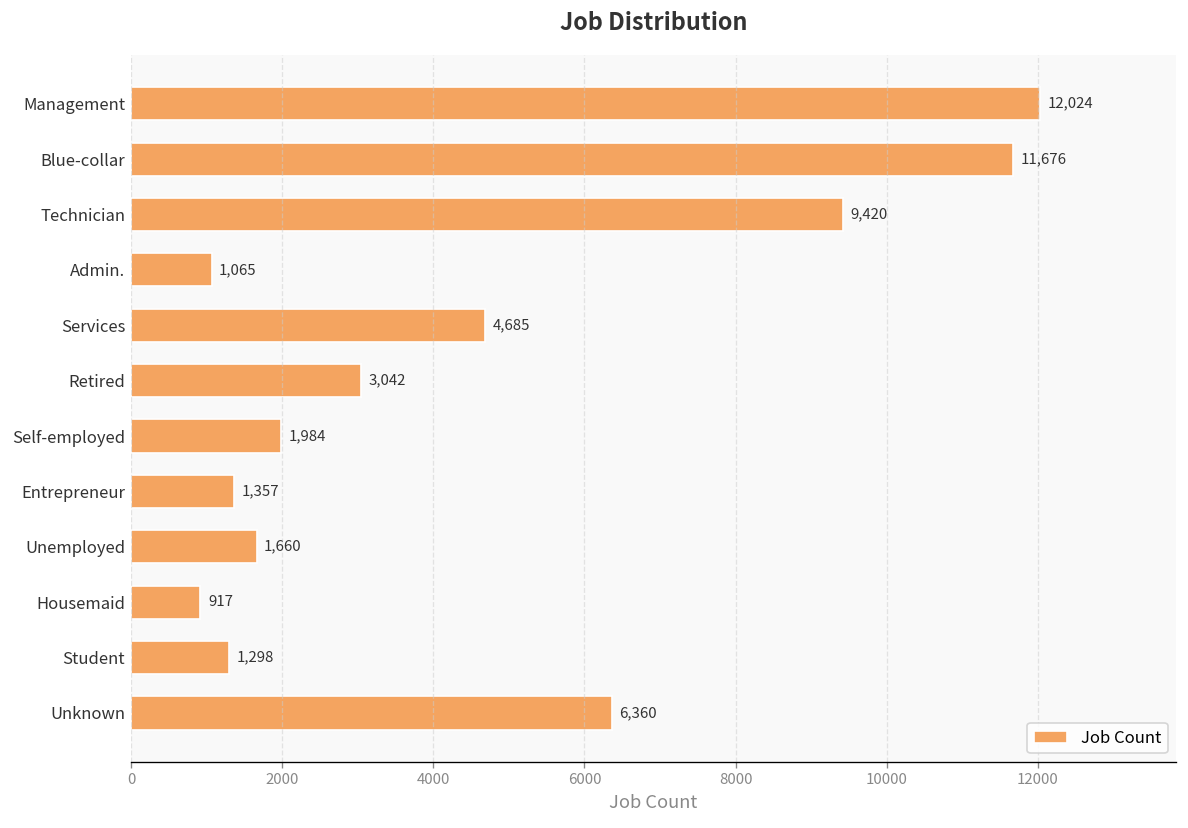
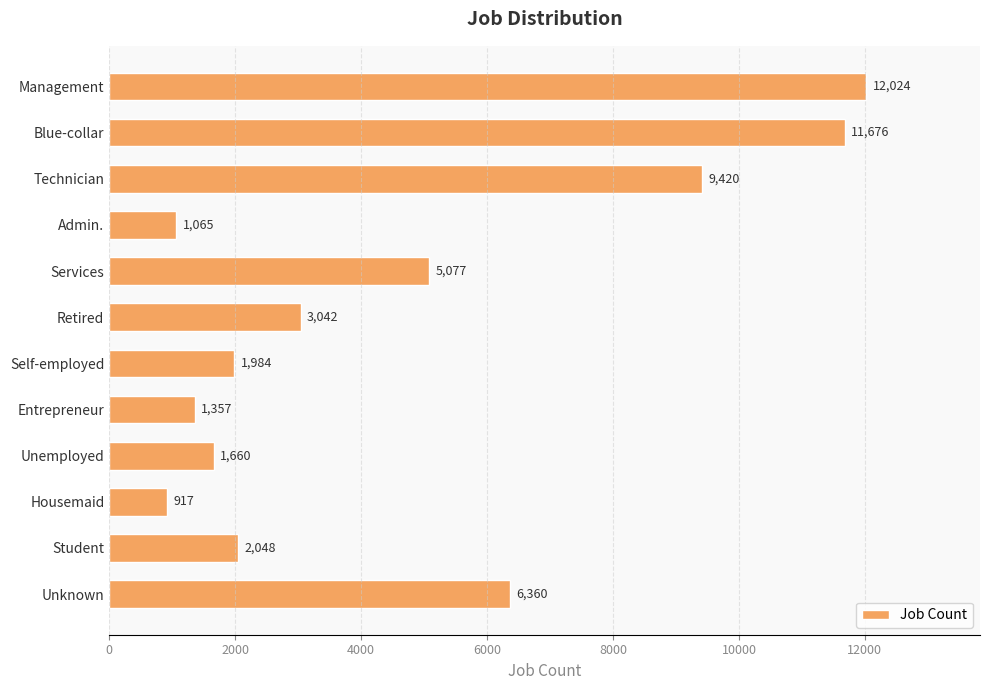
  {
    "Management": "12,024",
    "Blue-collar": "11,676",
    "Technician": "9,420",
    "Admin.": "1,065",
-   "Services": "4,685",
+   "Services": "5,077",
    "Retired": "3,042",
    "Self-employed": "1,984",
    "Entrepreneur": "1,357",
    "Unemployed": "1,660",
    "Housemaid": "917",
-   "Student": "1,298",
+   "Student": "2,048",
    "Unknown": "6,360"
  }
